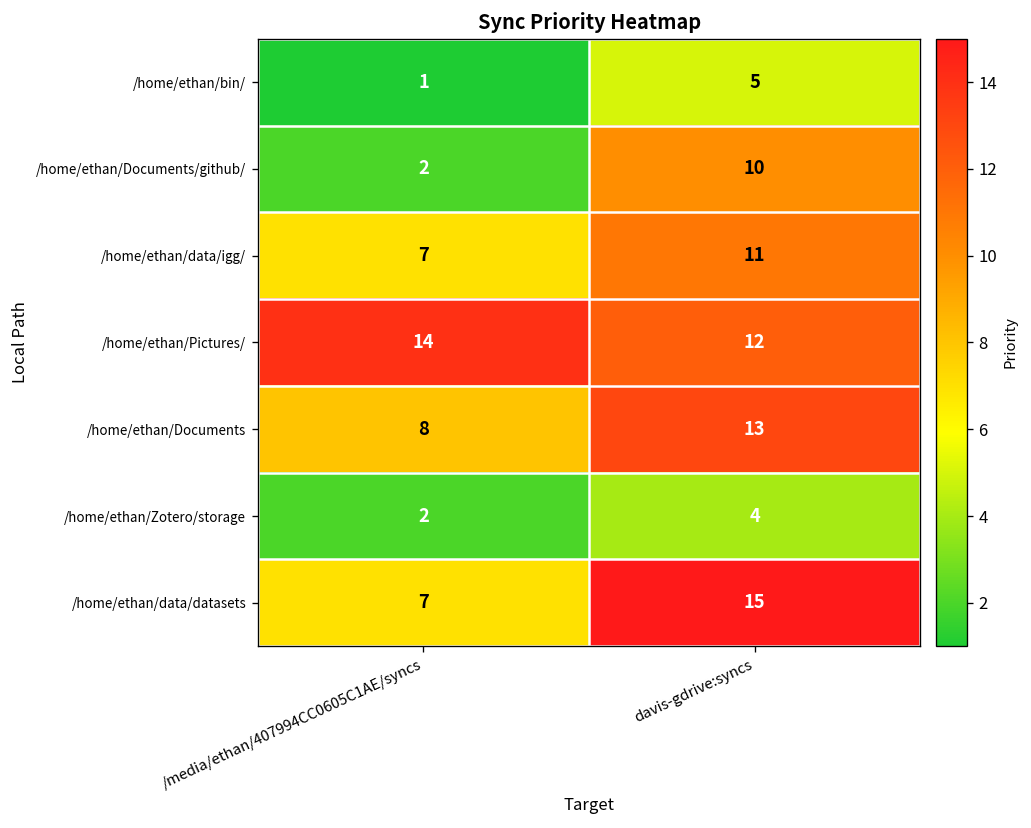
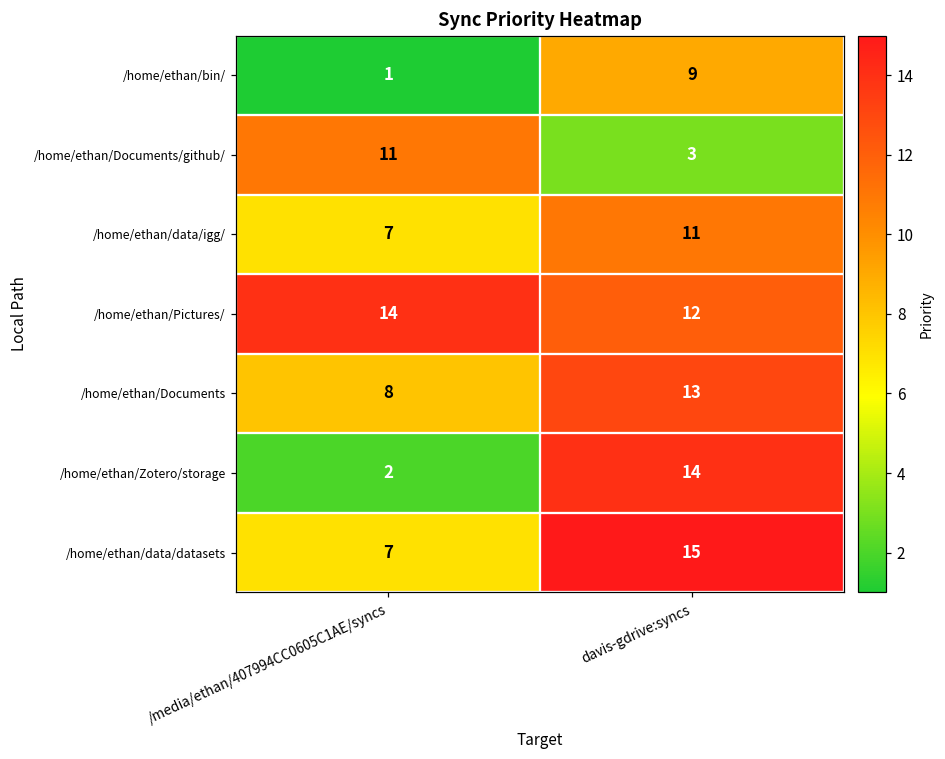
  {
    "/home/ethan/bin/": {
      "/media/ethan/407994CC0605C1AE/syncs": 1,
-     "davis-gdrive:syncs": 5
+     "davis-gdrive:syncs": 9
    },
    "/home/ethan/Documents/github/": {
-     "/media/ethan/407994CC0605C1AE/syncs": 2,
-     "davis-gdrive:syncs": 10
+     "/media/ethan/407994CC0605C1AE/syncs": 11,
+     "davis-gdrive:syncs": 3
    },
    "/home/ethan/data/igg/": {
      "/media/ethan/407994CC0605C1AE/syncs": 7,
      "davis-gdrive:syncs": 11
    },
    "/home/ethan/Pictures/": {
      "/media/ethan/407994CC0605C1AE/syncs": 14,
      "davis-gdrive:syncs": 12
    },
    "/home/ethan/Documents": {
      "/media/ethan/407994CC0605C1AE/syncs": 8,
      "davis-gdrive:syncs": 13
    },
    "/home/ethan/Zotero/storage": {
      "/media/ethan/407994CC0605C1AE/syncs": 2,
-     "davis-gdrive:syncs": 4
+     "davis-gdrive:syncs": 14
    },
    "/home/ethan/data/datasets": {
      "/media/ethan/407994CC0605C1AE/syncs": 7,
      "davis-gdrive:syncs": 15
    }
  }
